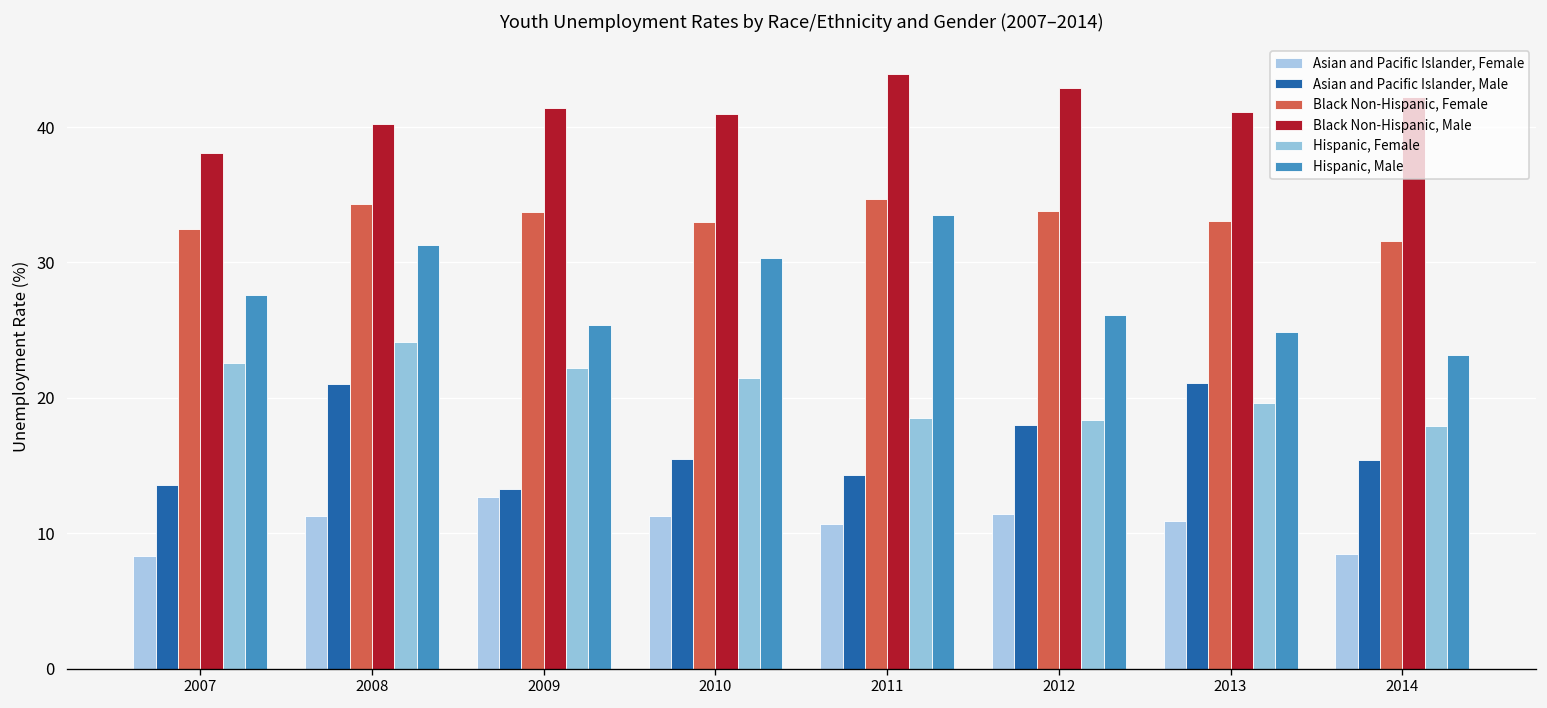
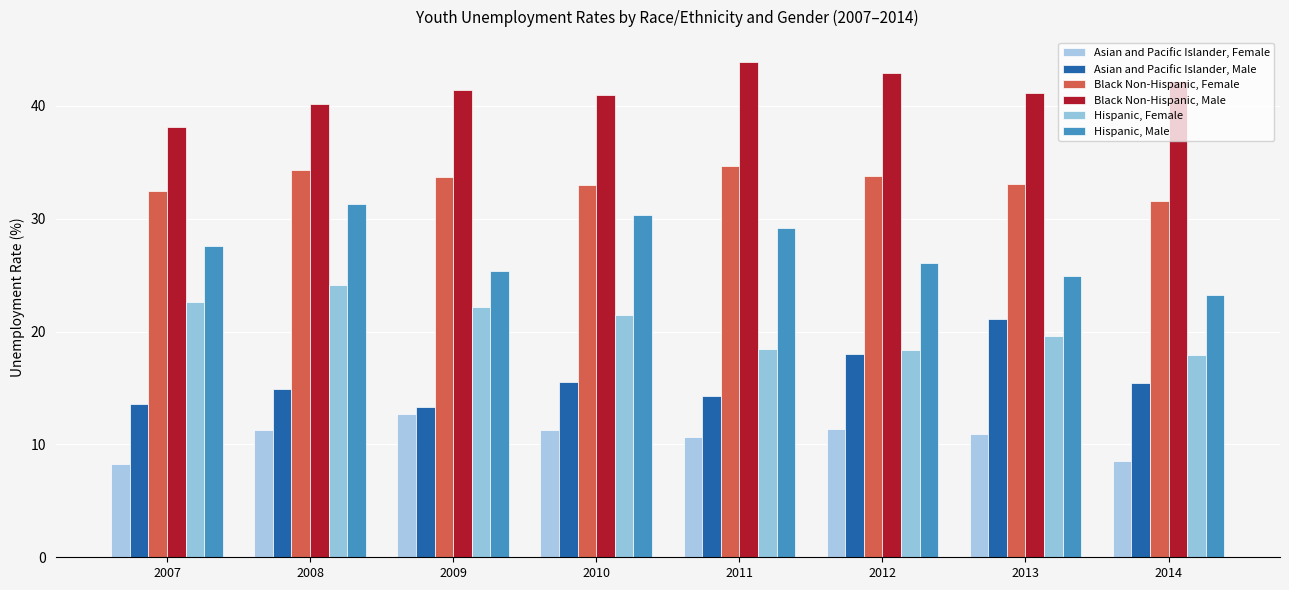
  {
    "Asian and Pacific Islander, Male": {
      "2007": 13.6,
-     "2008": 21.0,
+     "2008": 14.9,
      "2009": 13.3,
      "2010": 15.5,
      "2011": 14.3,
      "2012": 18.0,
      "2013": 21.1,
      "2014": 15.4
    },
    "Black Non-Hispanic, Female": {
      "2007": 32.5,
      "2008": 34.3,
      "2009": 33.7,
      "2010": 33.0,
      "2011": 34.7,
      "2012": 33.8,
      "2013": 33.1,
      "2014": 31.6
    },
    "Black Non-Hispanic, Male": {
      "2007": 38.1,
      "2008": 40.2,
      "2009": 41.4,
      "2010": 41.0,
      "2011": 43.9,
      "2012": 42.9,
      "2013": 41.1
    },
    "Hispanic, Male": {
      "2007": 27.6,
      "2008": 31.3,
      "2009": 25.4,
      "2010": 30.3,
-     "2011": 33.5,
+     "2011": 29.2,
      "2012": 26.1,
      "2013": 24.9,
      "2014": 23.2
    }
  }
